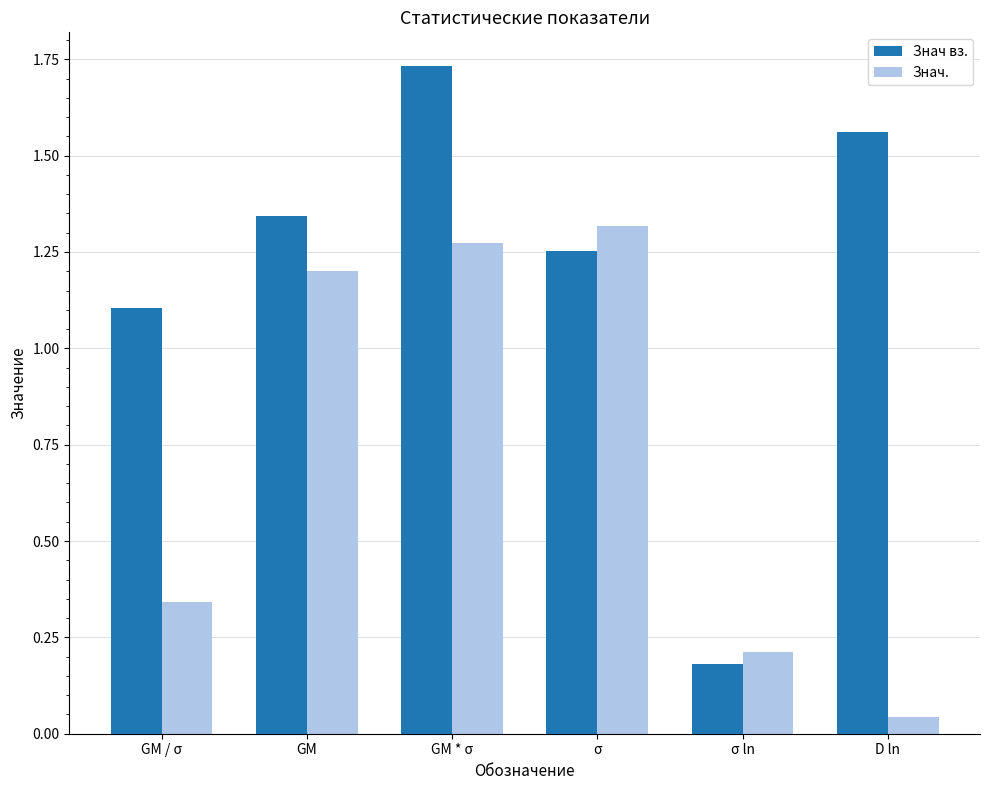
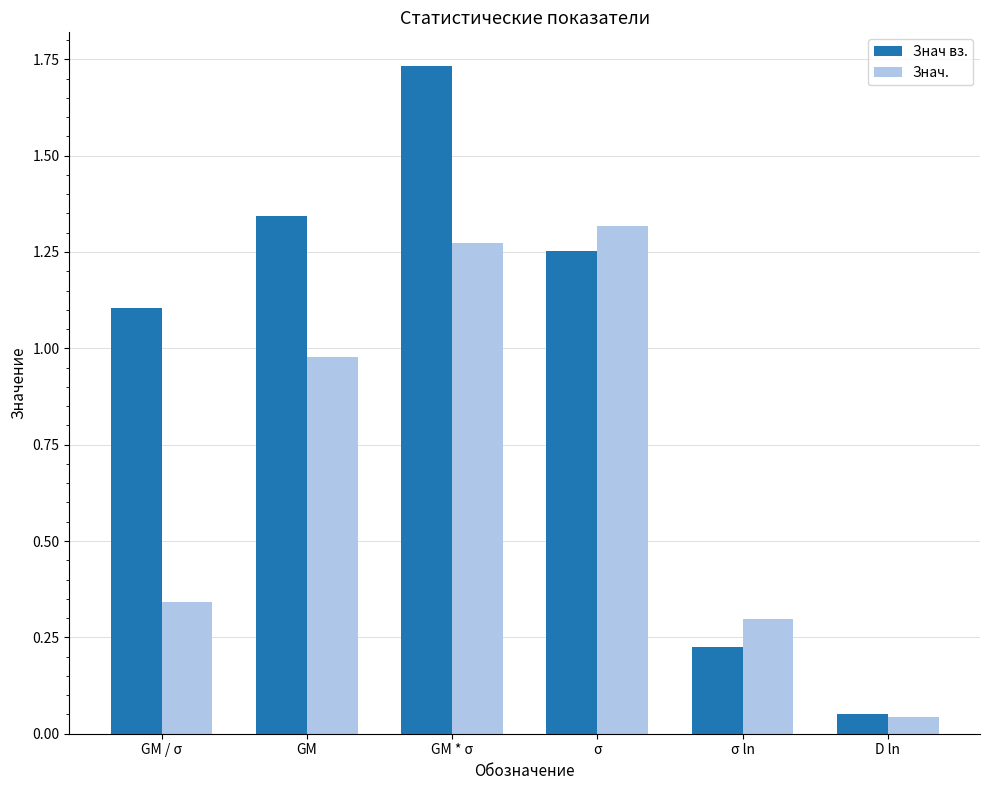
  {
    "Знач вз.": {
      "GM / σ": 1.10,
      "GM": 1.34,
      "GM * σ": 1.73,
      "σ": 1.25,
-     "σ ln": 0.18,
-     "D ln": 1.56
+     "σ ln": 0.23,
+     "D ln": 0.05
    },
    "Знач.": {
      "GM / σ": 0.34,
-     "GM": 1.20,
+     "GM": 0.98,
      "GM * σ": 1.27,
      "σ": 1.32,
-     "σ ln": 0.21,
+     "σ ln": 0.30,
      "D ln": 0.04
    }
  }
